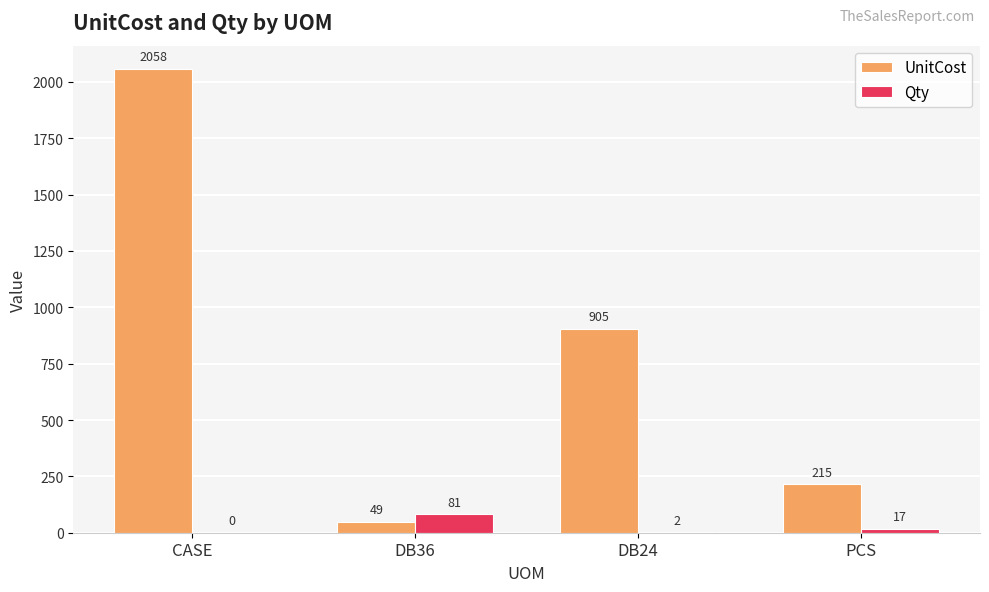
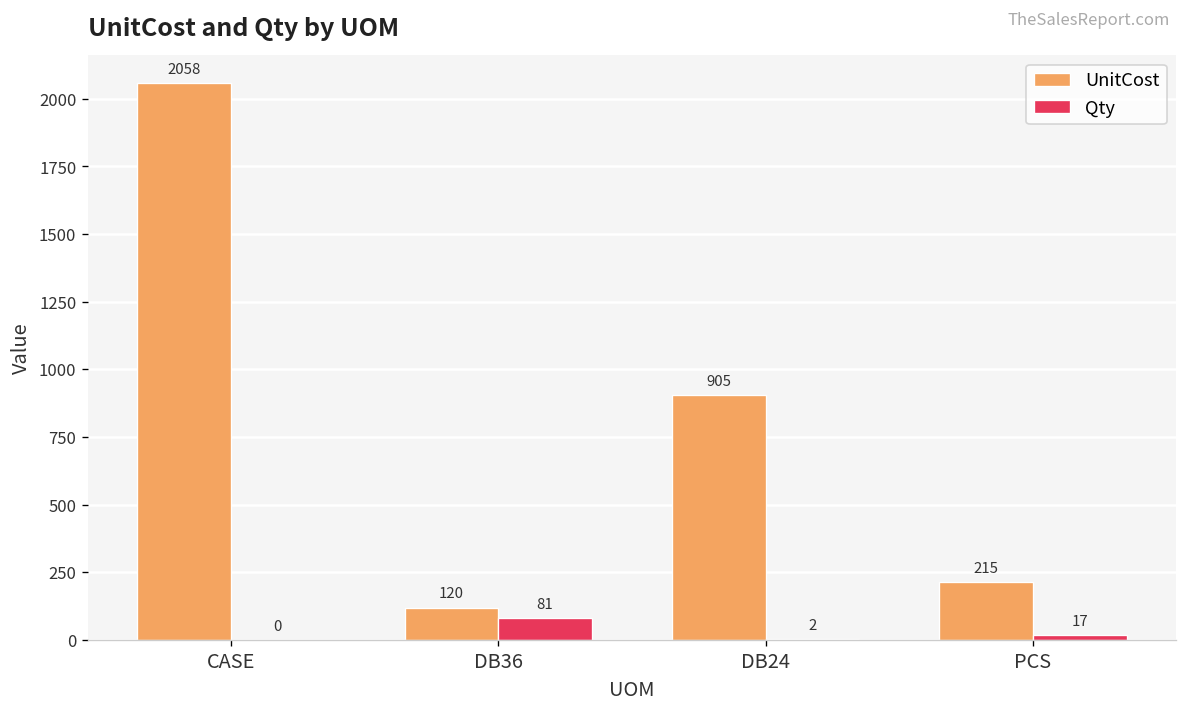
  {
    "UnitCost": {
      "CASE": 2058,
-     "DB36": 49,
+     "DB36": 120,
      "DB24": 905,
      "PCS": 215
    },
    "Qty": {
      "CASE": 0,
      "DB36": 81,
      "DB24": 2,
      "PCS": 17
    }
  }
